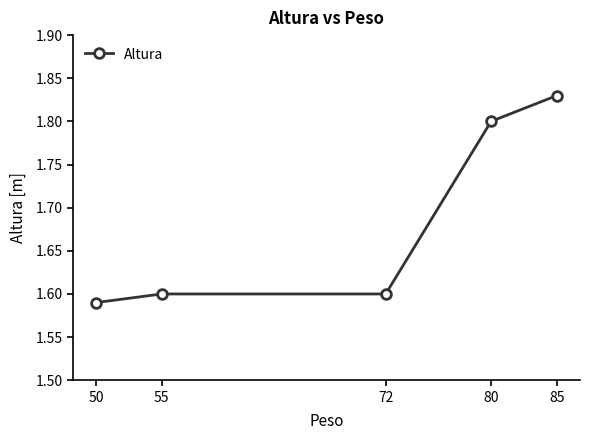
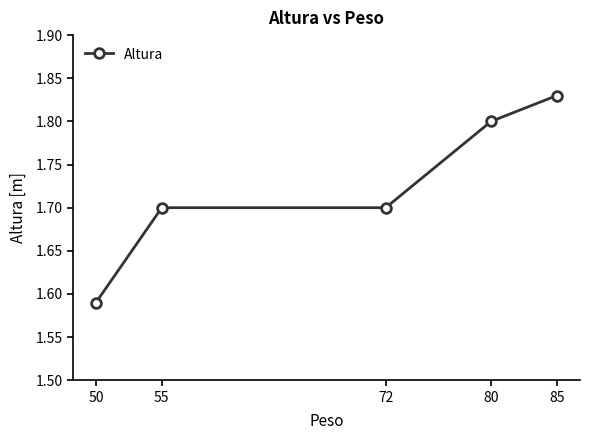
  {
    "50": 1.59,
-   "55": 1.6,
-   "72": 1.6,
+   "55": 1.7,
+   "72": 1.7,
    "80": 1.8,
    "85": 1.83
  }
